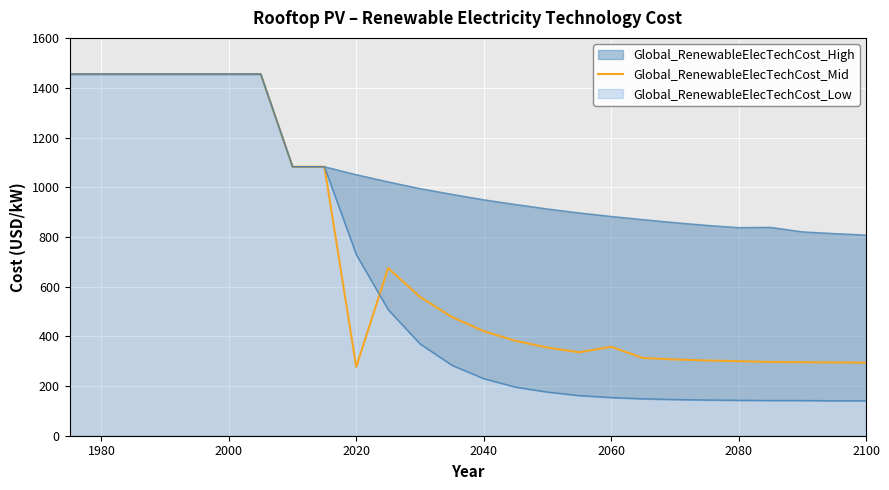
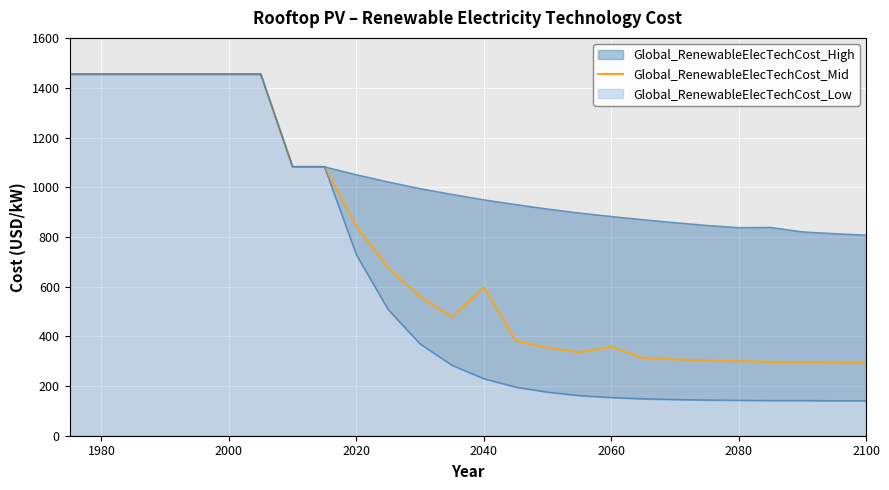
  {
    "Global_RenewableElecTechCost_Mid": {
-     "2020": 280,
-     "2040": 420,
+     "2020": 840,
+     "2040": 600,
      "2060": 360,
      "2080": 300,
      "2100": 290
    }
  }
